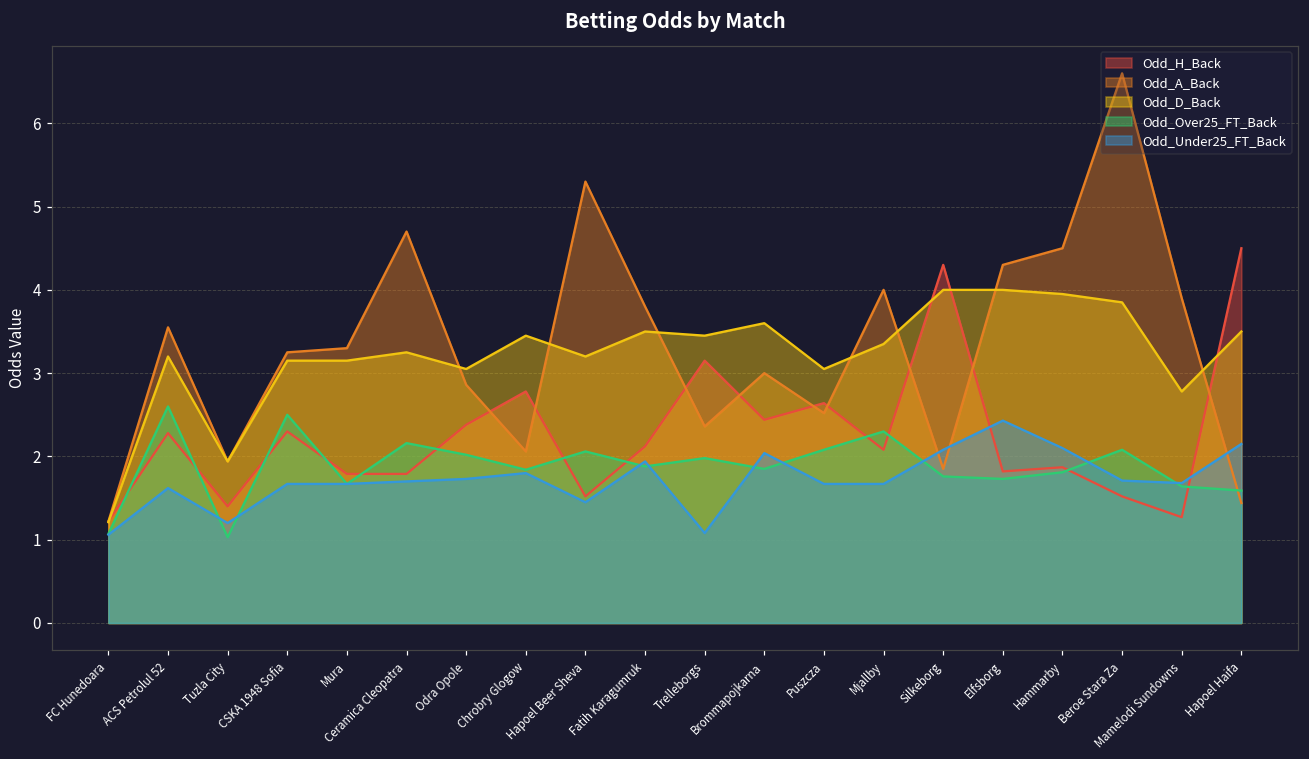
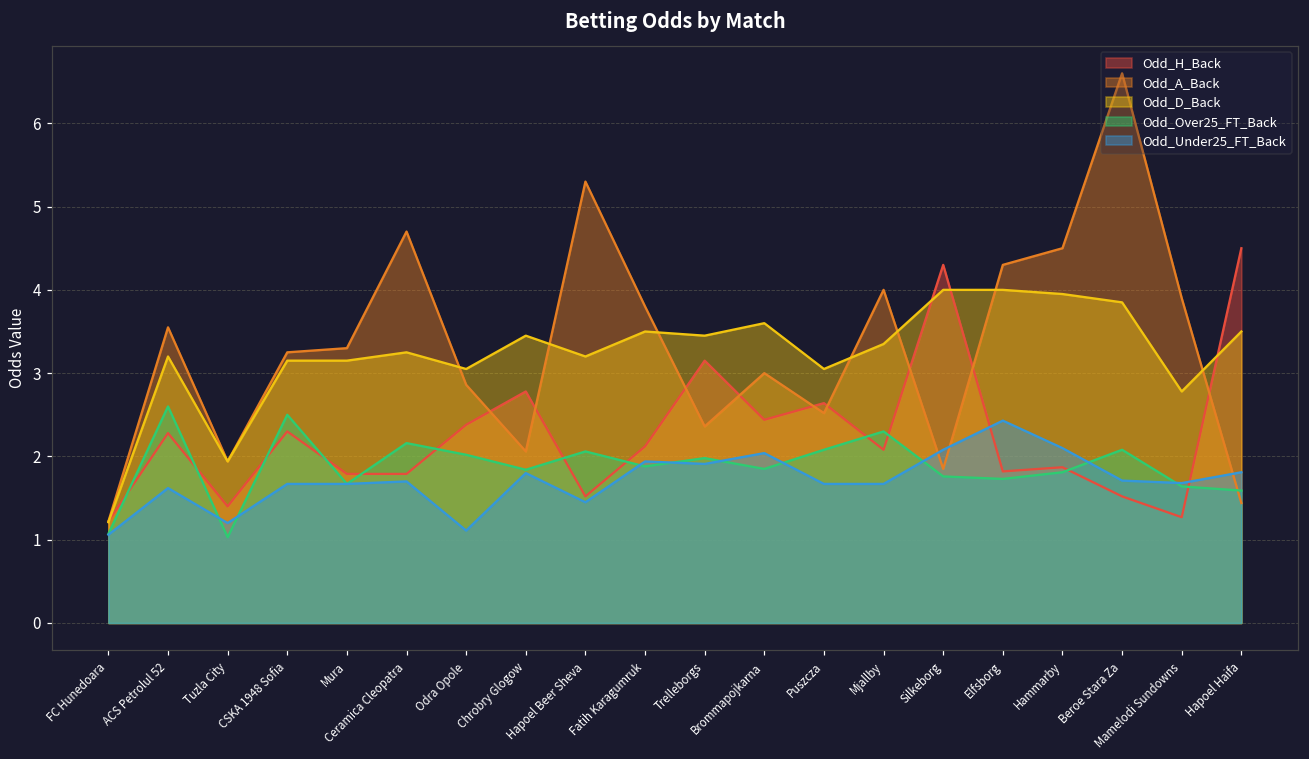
  {
    "Odd_Over25_FT_Back": {
      "ACS Petrolul 52": 2.6,
      "Tuzla City": 1.0,
      "CSKA 1948 Sofia": 2.5,
      "Ceramica Cleopatra": 2.2,
      "Odra Opole": 2.0,
      "Chrobry Glogow": 1.8,
      "Hapoel Beer Sheva": 2.1,
      "Fatih Karagumruk": 1.9,
      "Trelleborgs": 2.0,
      "Brommapojkarna": 1.9,
      "Puszcza": 2.1,
      "Mjallby": 2.3,
      "Silkeborg": 1.8,
      "Elfsborg": 1.7,
      "Hammarby": 1.8,
      "Beroe Stara Za": 2.1,
      "Mamelodi Sundowns": 1.6,
      "Hapoel Haifa": 1.6
    },
    "Odd_Under25_FT_Back": {
      "ACS Petrolul 52": 1.6,
      "Tuzla City": 1.2,
      "CSKA 1948 Sofia": 1.7,
      "Ceramica Cleopatra": 1.7,
-     "Odra Opole": 1.7,
+     "Odra Opole": 1.1,
      "Chrobry Glogow": 1.8,
      "Hapoel Beer Sheva": 1.5,
      "Fatih Karagumruk": 1.9,
-     "Trelleborgs": 1.1,
+     "Trelleborgs": 1.9,
      "Brommapojkarna": 2.0,
      "Puszcza": 1.7,
      "Mjallby": 1.7,
      "Silkeborg": 2.1,
      "Elfsborg": 2.4,
      "Hammarby": 2.1,
      "Beroe Stara Za": 1.7,
      "Mamelodi Sundowns": 1.7,
-     "Hapoel Haifa": 2.2
+     "Hapoel Haifa": 1.8
    }
  }
